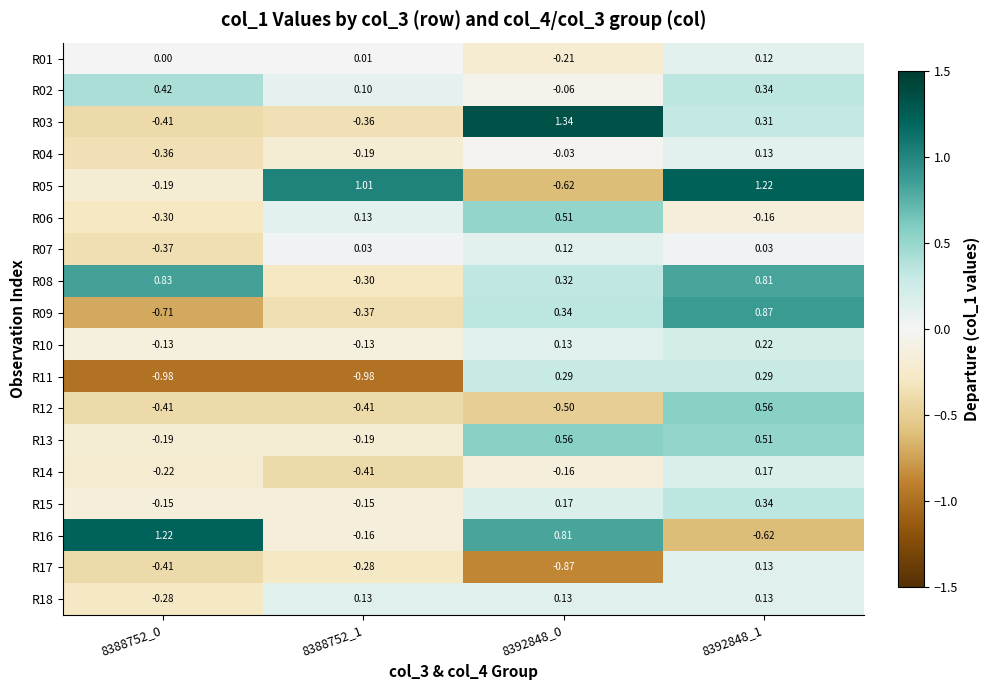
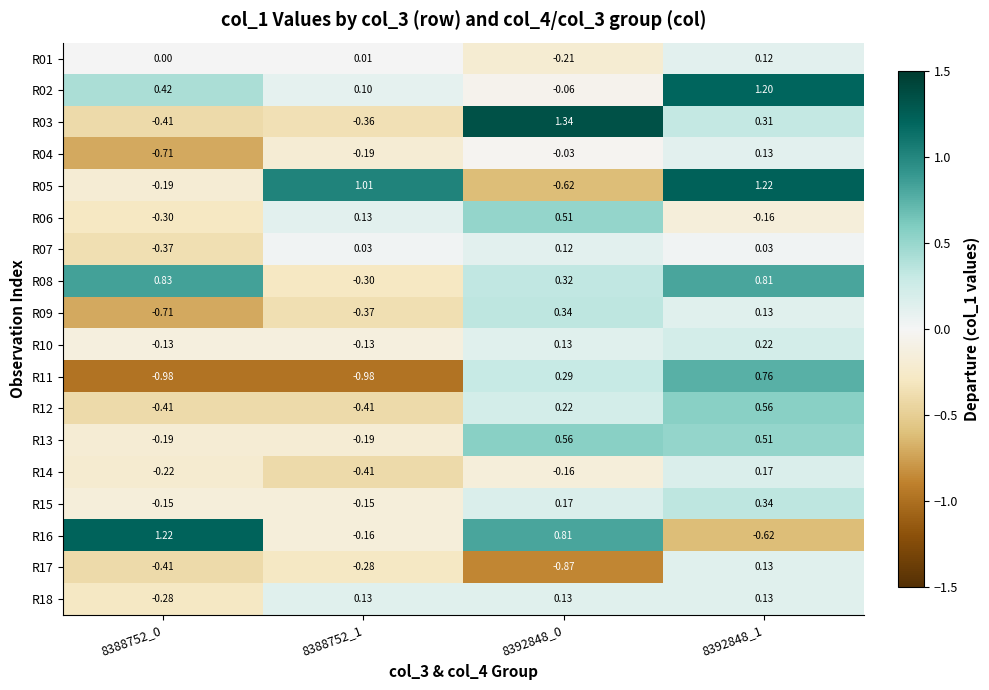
  {
    "R01": {
      "8388752_0": 0.00,
      "8388752_1": 0.01,
      "8392848_0": -0.21,
      "8392848_1": 0.12
    },
    "R02": {
      "8388752_0": 0.42,
      "8388752_1": 0.10,
      "8392848_0": -0.06,
-     "8392848_1": 0.34
+     "8392848_1": 1.20
    },
    "R03": {
      "8388752_0": -0.41,
      "8388752_1": -0.36,
      "8392848_0": 1.34,
      "8392848_1": 0.31
    },
    "R04": {
-     "8388752_0": -0.36,
+     "8388752_0": -0.71,
      "8388752_1": -0.19,
      "8392848_0": -0.03,
      "8392848_1": 0.13
    },
    "R05": {
      "8388752_0": -0.19,
      "8388752_1": 1.01,
      "8392848_0": -0.62,
      "8392848_1": 1.22
    },
    "R06": {
      "8388752_0": -0.30,
      "8388752_1": 0.13,
      "8392848_0": 0.51,
      "8392848_1": -0.16
    },
    "R07": {
      "8388752_0": -0.37,
      "8388752_1": 0.03,
      "8392848_0": 0.12,
      "8392848_1": 0.03
    },
    "R08": {
      "8388752_0": 0.83,
      "8388752_1": -0.30,
      "8392848_0": 0.32,
      "8392848_1": 0.81
    },
    "R09": {
      "8388752_0": -0.71,
      "8388752_1": -0.37,
      "8392848_0": 0.34,
-     "8392848_1": 0.87
+     "8392848_1": 0.13
    },
    "R10": {
      "8388752_0": -0.13,
      "8388752_1": -0.13,
      "8392848_0": 0.13,
      "8392848_1": 0.22
    },
    "R11": {
      "8388752_0": -0.98,
      "8388752_1": -0.98,
      "8392848_0": 0.29,
-     "8392848_1": 0.29
+     "8392848_1": 0.76
    },
    "R12": {
      "8388752_0": -0.41,
      "8388752_1": -0.41,
-     "8392848_0": -0.50,
+     "8392848_0": 0.22,
      "8392848_1": 0.56
    },
    "R13": {
      "8388752_0": -0.19,
      "8388752_1": -0.19,
      "8392848_0": 0.56,
      "8392848_1": 0.51
    },
    "R14": {
      "8388752_0": -0.22,
      "8388752_1": -0.41,
      "8392848_0": -0.16,
      "8392848_1": 0.17
    },
    "R15": {
      "8388752_0": -0.15,
      "8388752_1": -0.15,
      "8392848_0": 0.17,
      "8392848_1": 0.34
    },
    "R16": {
      "8388752_0": 1.22,
      "8388752_1": -0.16,
      "8392848_0": 0.81,
      "8392848_1": -0.62
    },
    "R17": {
      "8388752_0": -0.41,
      "8388752_1": -0.28,
      "8392848_0": -0.87,
      "8392848_1": 0.13
    },
    "R18": {
      "8388752_0": -0.28,
      "8388752_1": 0.13,
      "8392848_0": 0.13,
      "8392848_1": 0.13
    }
  }
